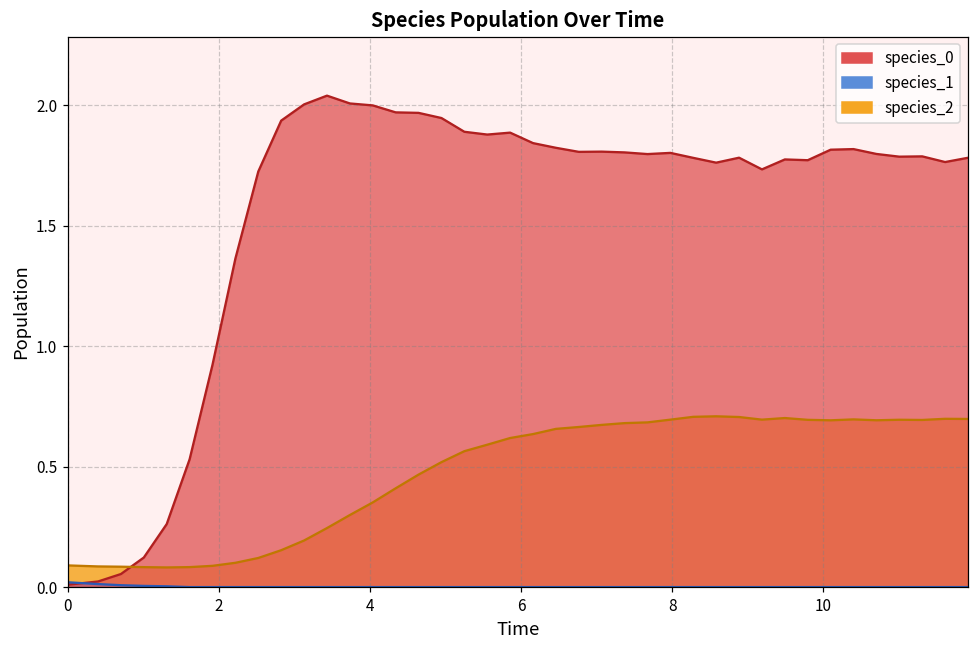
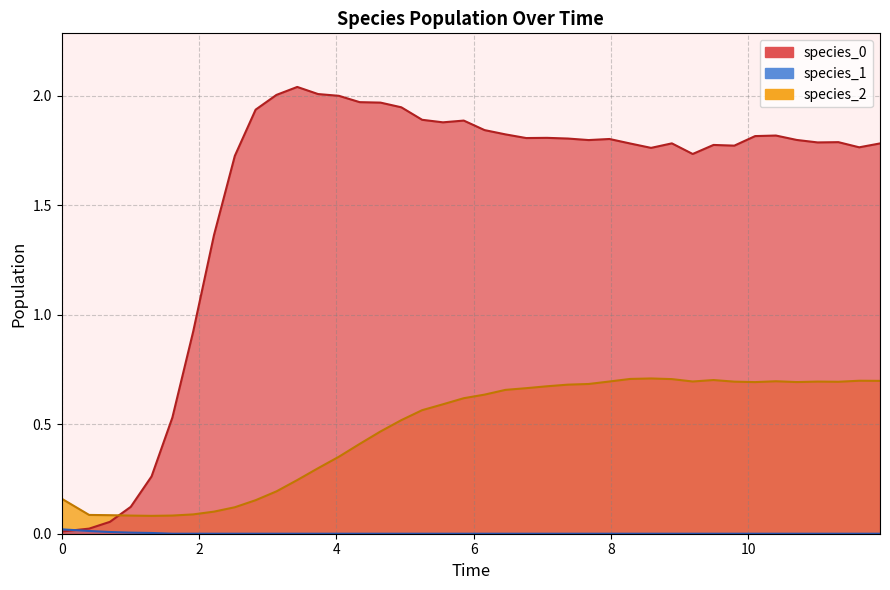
  {
    "species_2": {
-     "0": 0.09
+     "0": 0.16
    }
  }
